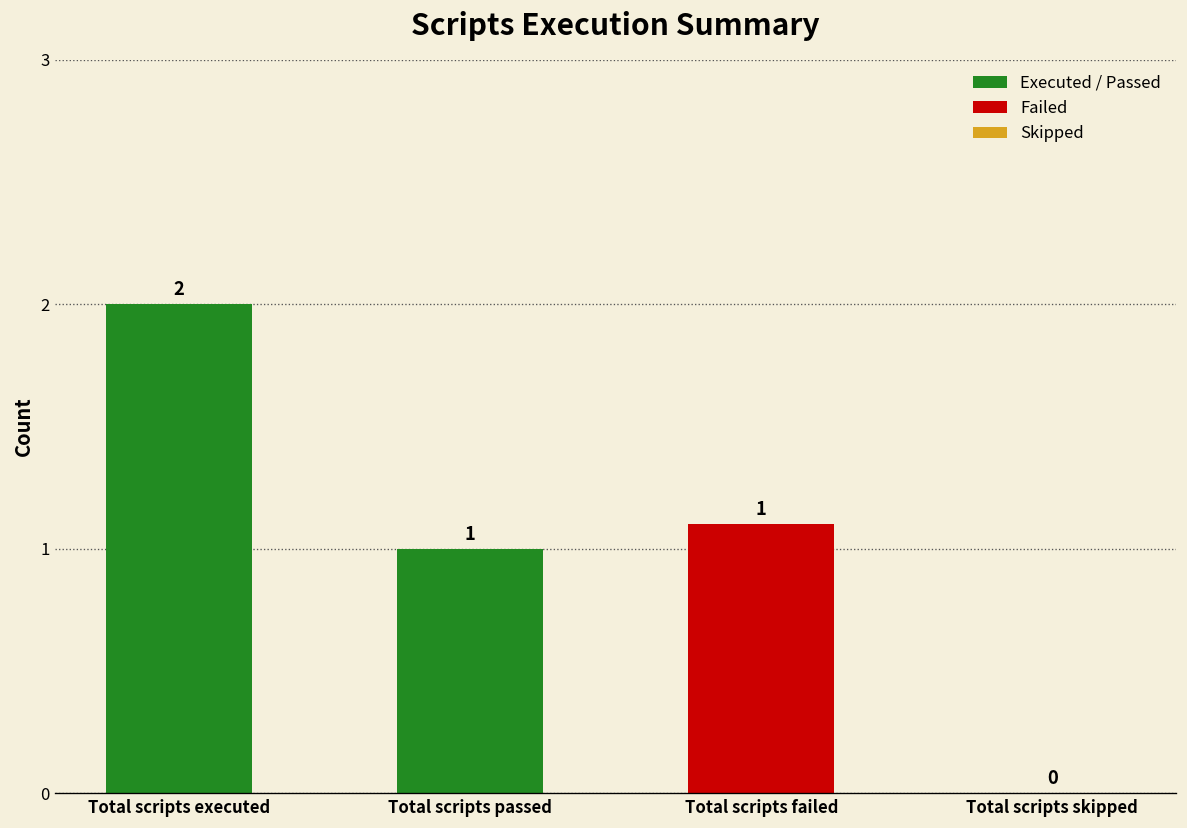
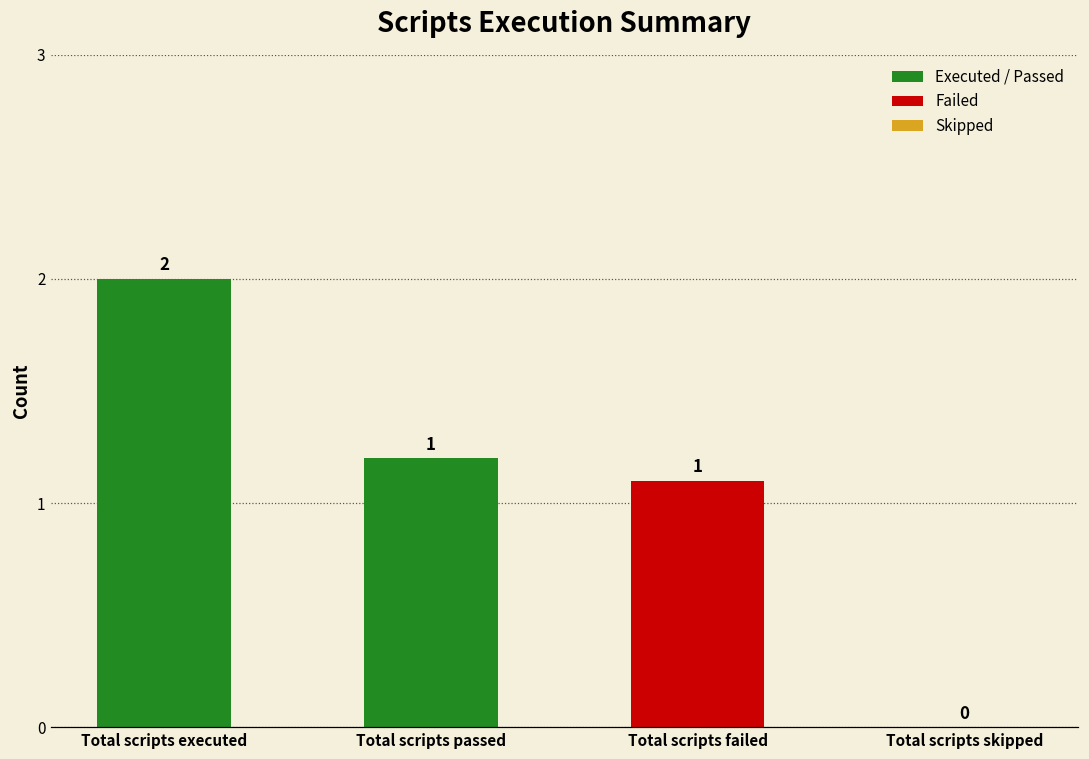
  {
-   "Total scripts passed": 1.0
+   "Total scripts passed": 1.2
  }
